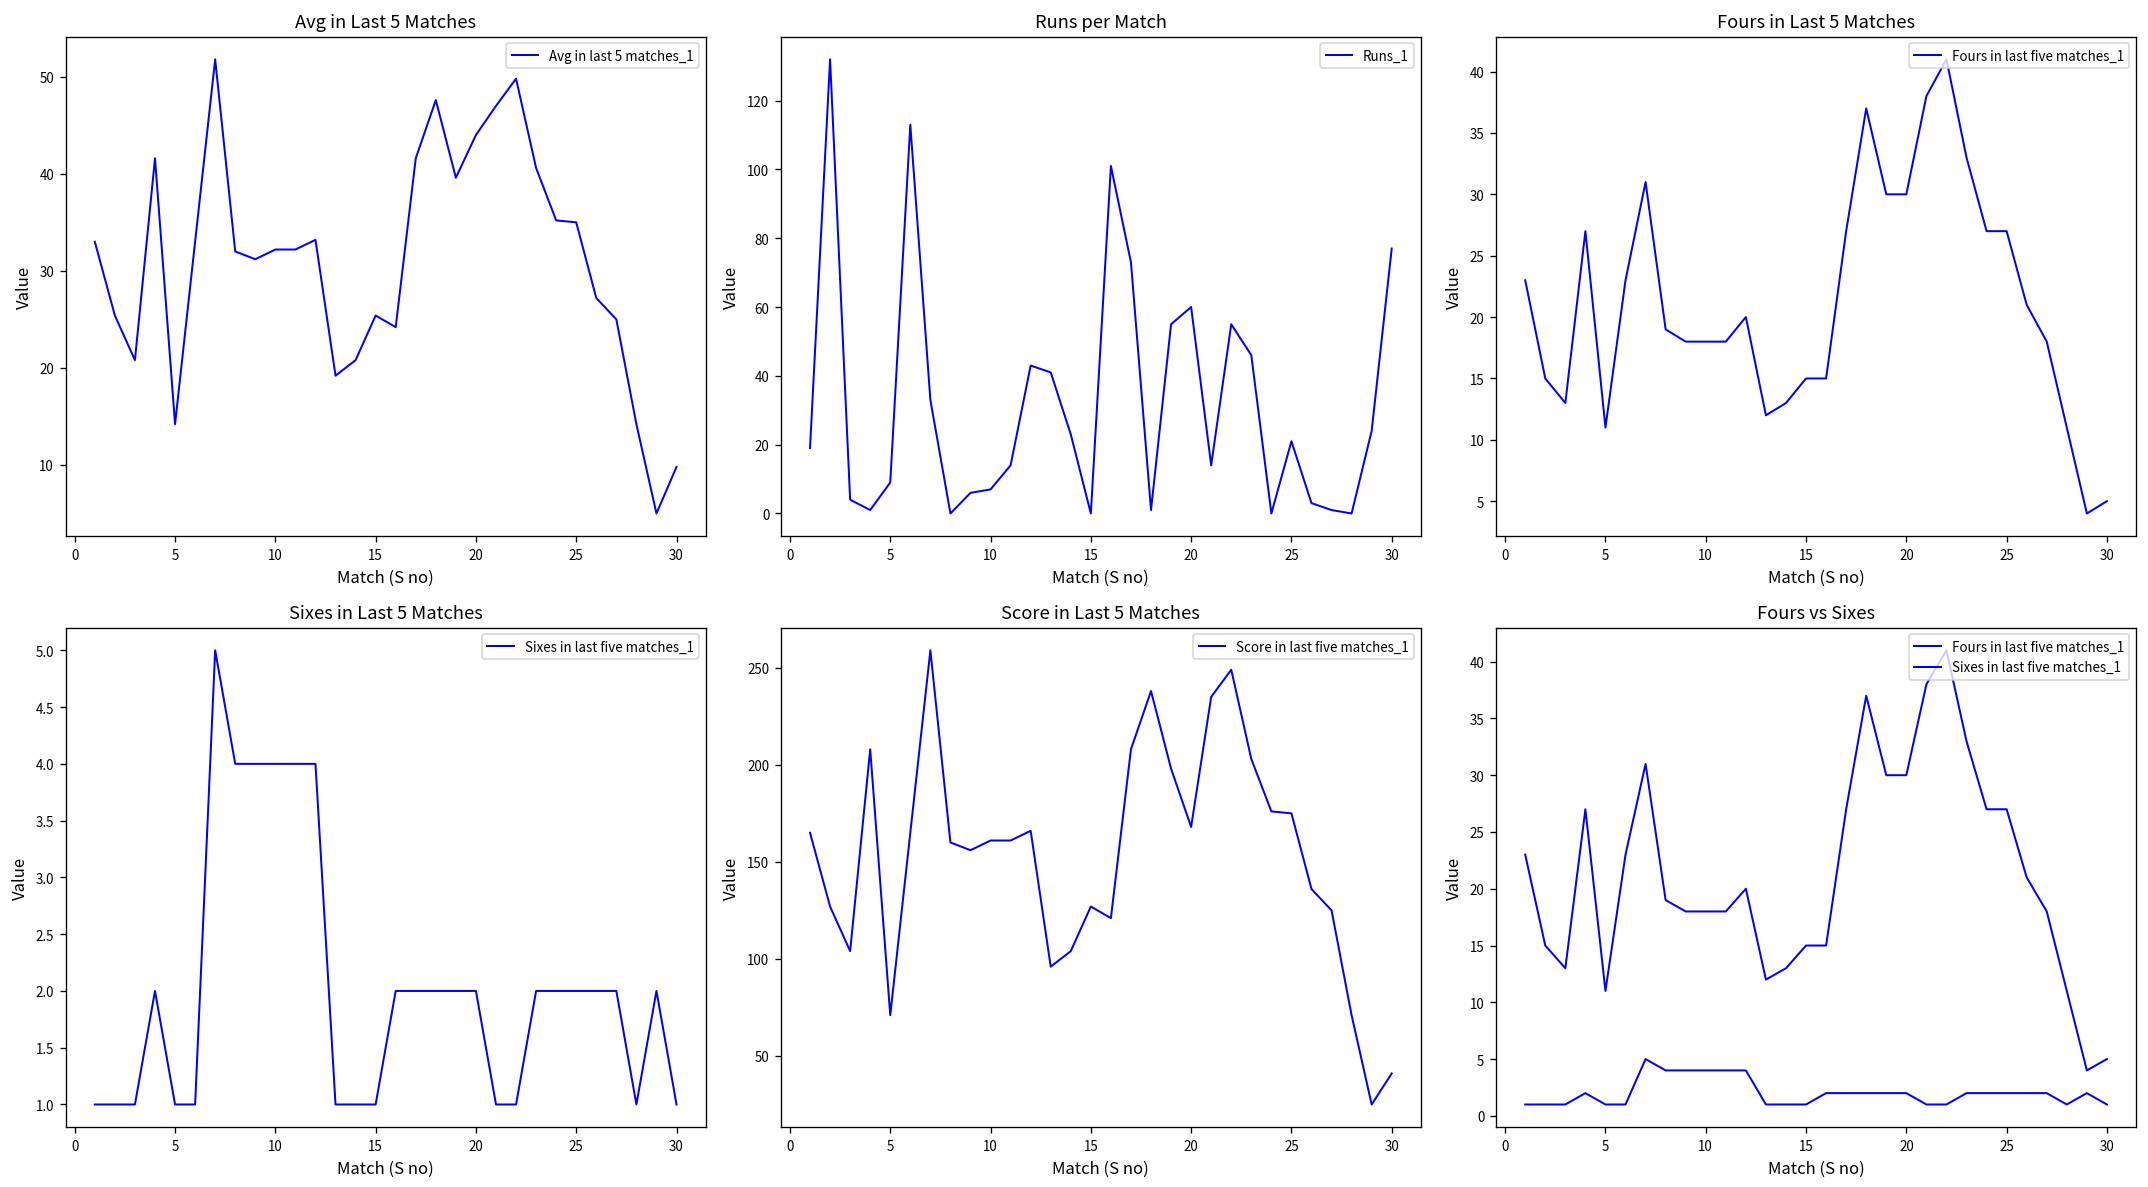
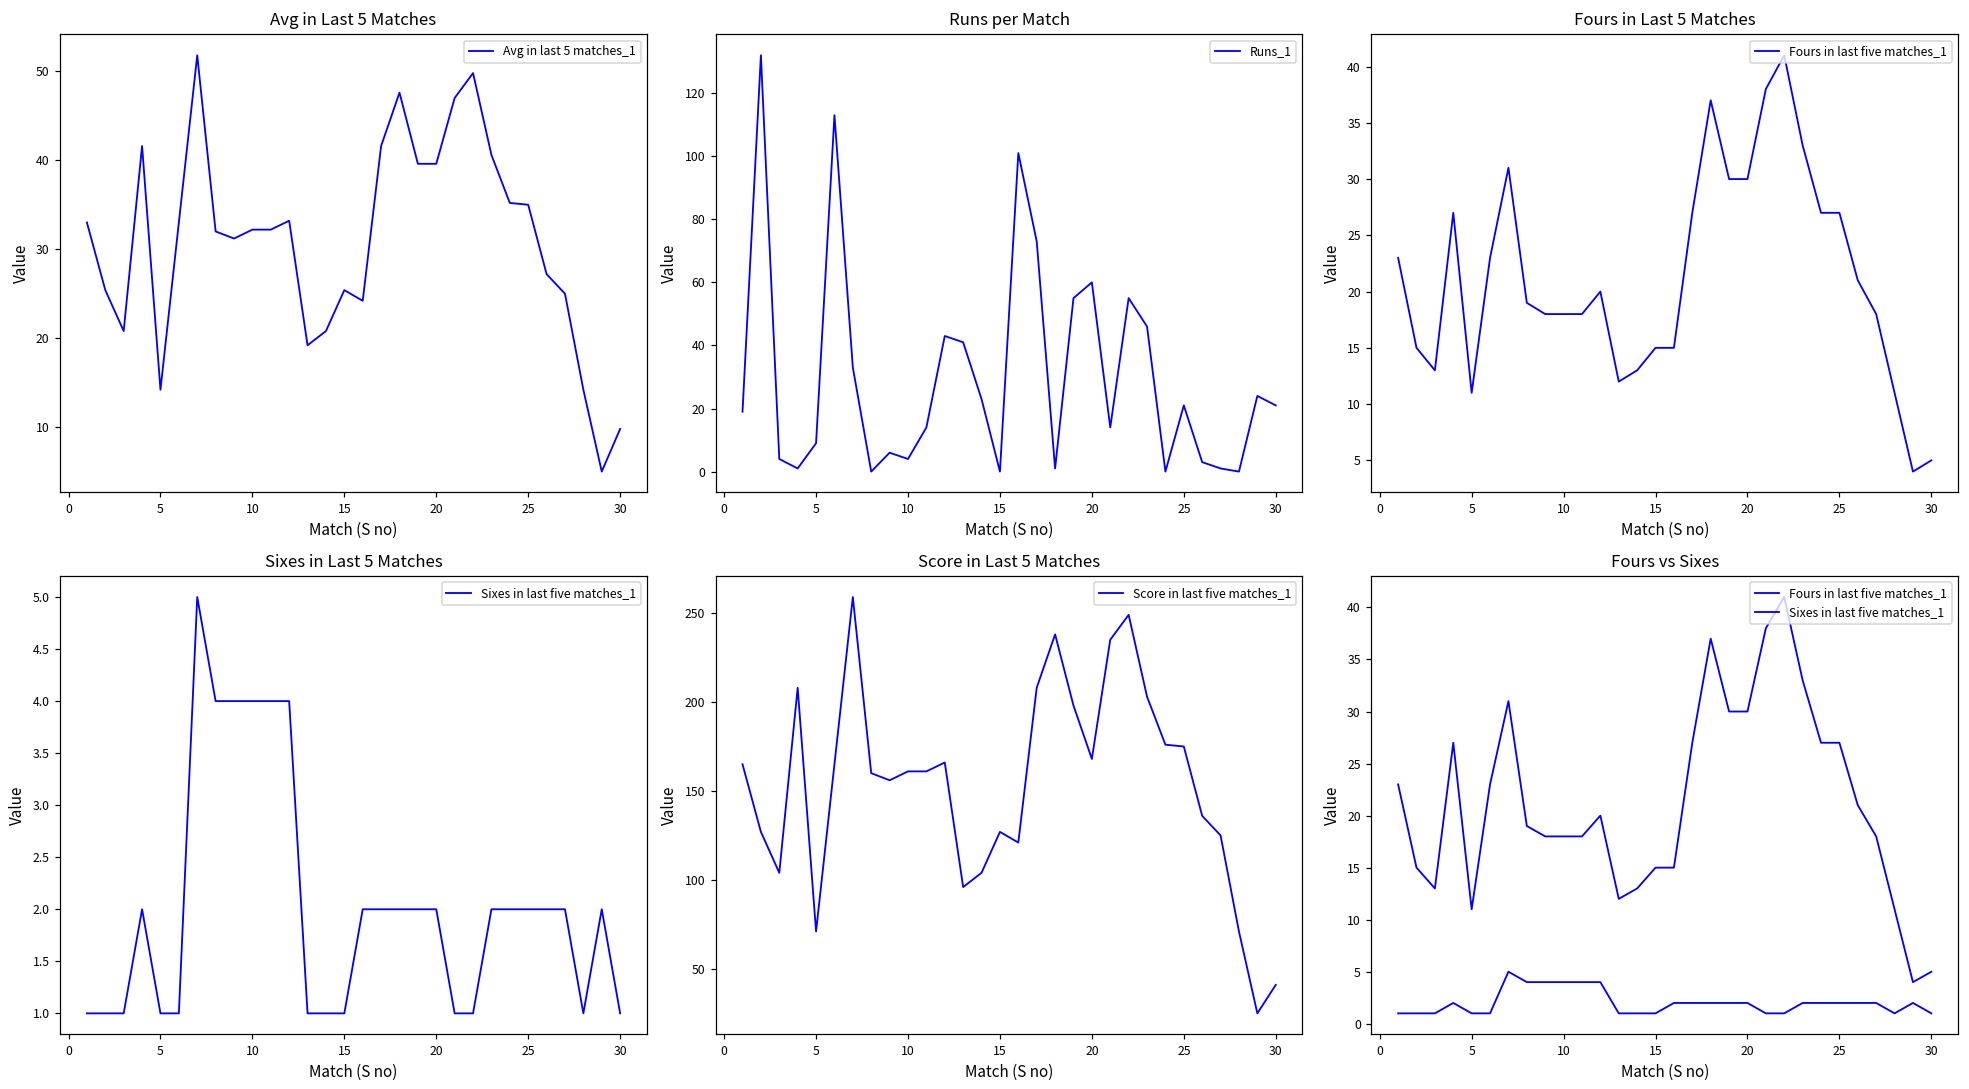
  {
    "Avg in Last 5 Matches": {
      "5": 14,
      "10": 32,
      "15": 25,
-     "20": 44,
+     "20": 40,
      "25": 35,
      "30": 10
    },
    "Runs per Match": {
      "5": 9,
-     "10": 7,
+     "10": 4,
      "15": 0,
      "20": 60,
      "25": 21,
-     "30": 77
+     "30": 21
    },
    "Fours in Last 5 Matches": {
      "5": 11.0,
      "10": 18.0,
      "15": 15.0,
      "20": 30.0,
      "25": 27.0,
      "30": 5.0
    },
    "Sixes in Last 5 Matches": {
      "5": 1.0,
      "10": 4.0,
      "15": 1.0,
      "20": 2.0,
      "25": 2.0,
      "30": 1.0
    },
    "Score in Last 5 Matches": {
      "5": 71,
      "10": 161,
      "15": 127,
      "20": 168,
      "25": 175,
      "30": 41
    }
  }
